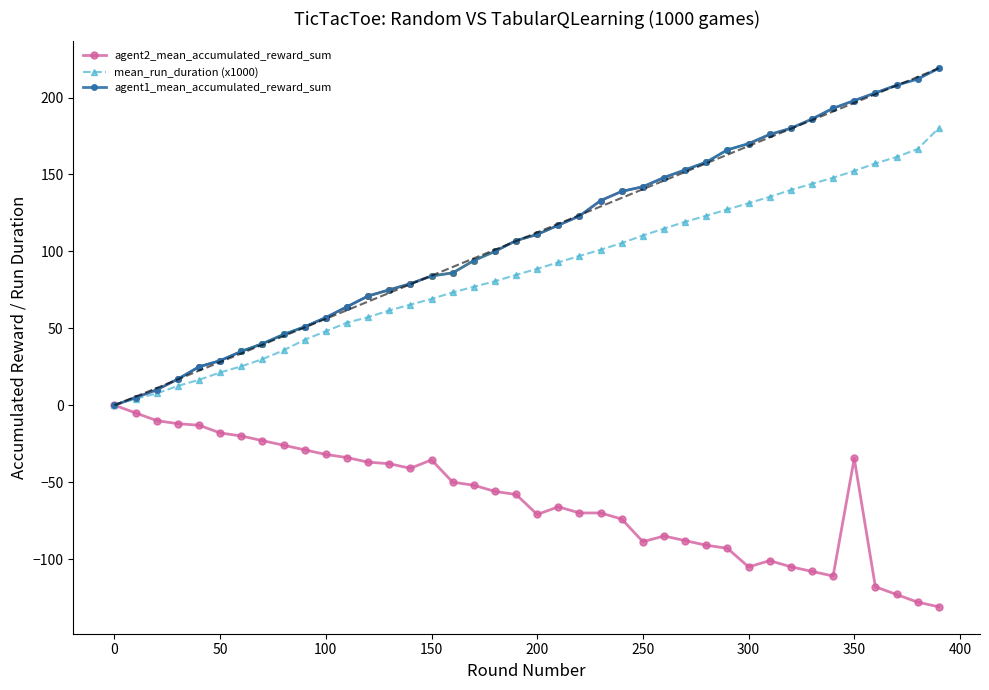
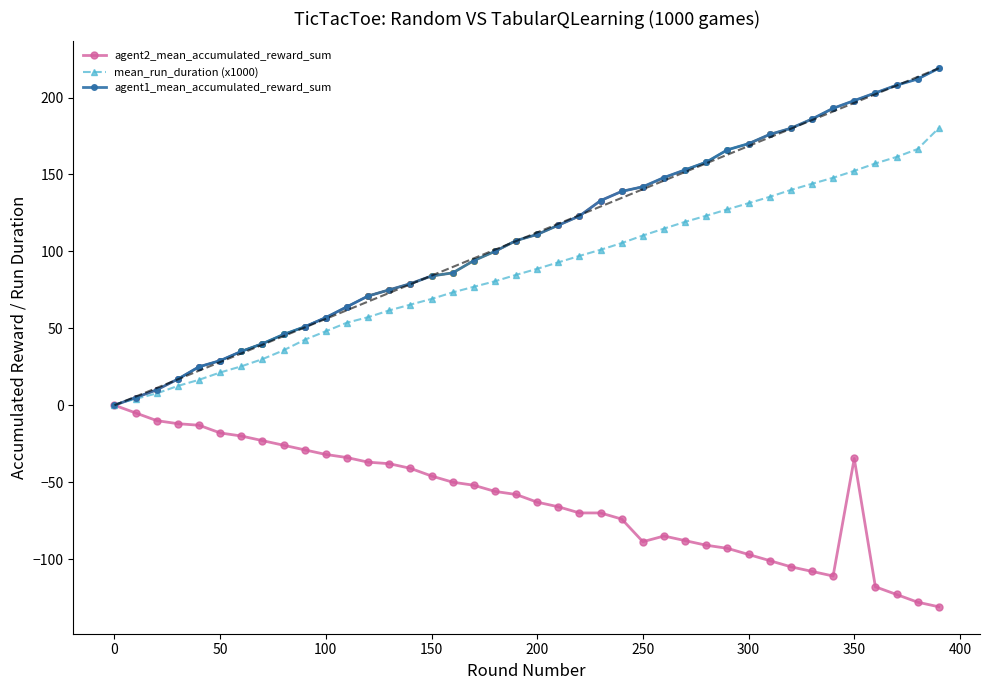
  {
    "agent2_mean_accumulated_reward_sum": {
      "50": -18,
      "100": -32,
-     "150": -36,
-     "200": -71,
+     "150": -46,
+     "200": -63,
      "250": -89,
-     "300": -105,
+     "300": -97,
      "350": -35
    }
  }
